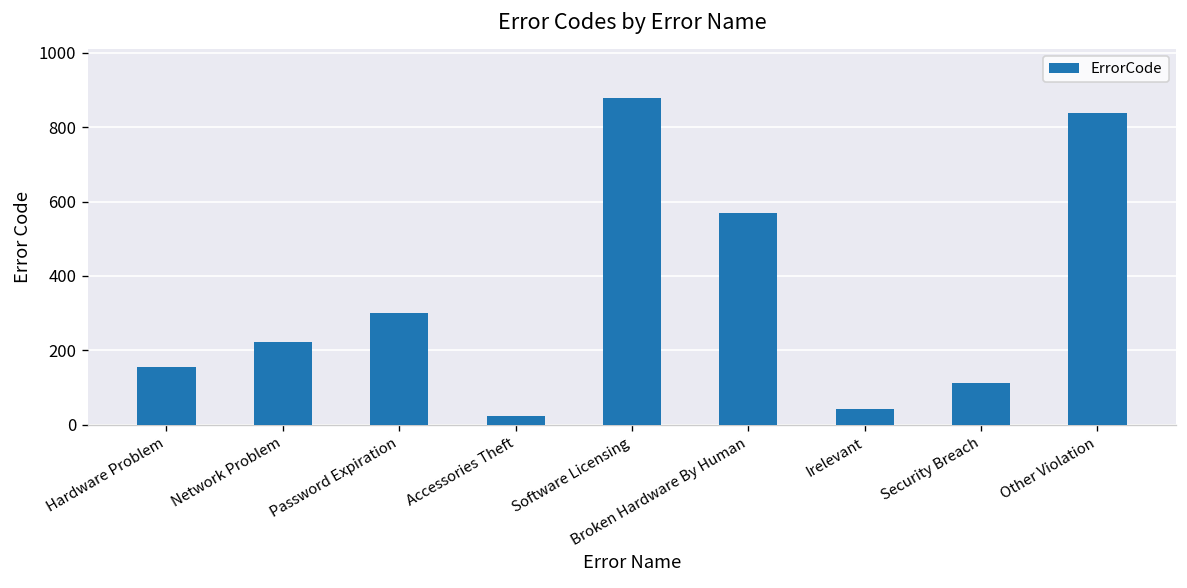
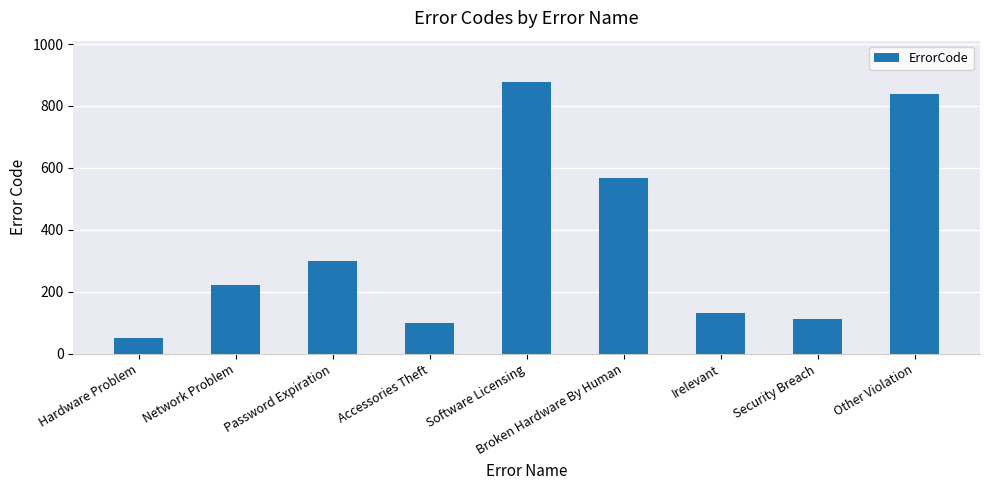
  {
-   "Hardware Problem": 150,
+   "Hardware Problem": 50,
    "Network Problem": 220,
    "Password Expiration": 300,
-   "Accessories Theft": 20,
+   "Accessories Theft": 100,
    "Software Licensing": 880,
    "Broken Hardware By Human": 570,
-   "Irelevant": 40,
+   "Irelevant": 130,
    "Security Breach": 110,
    "Other Violation": 840
  }
